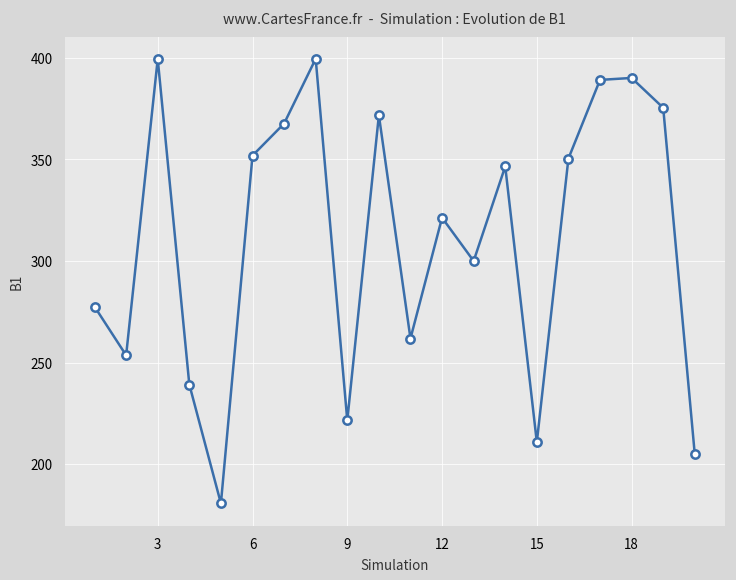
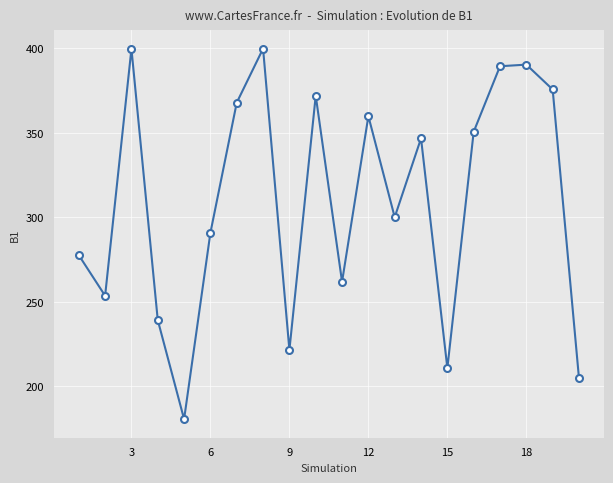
  {
    "3": 399,
-   "6": 352,
+   "6": 291,
    "9": 222,
-   "12": 321,
+   "12": 360,
    "15": 211,
    "18": 390
  }
